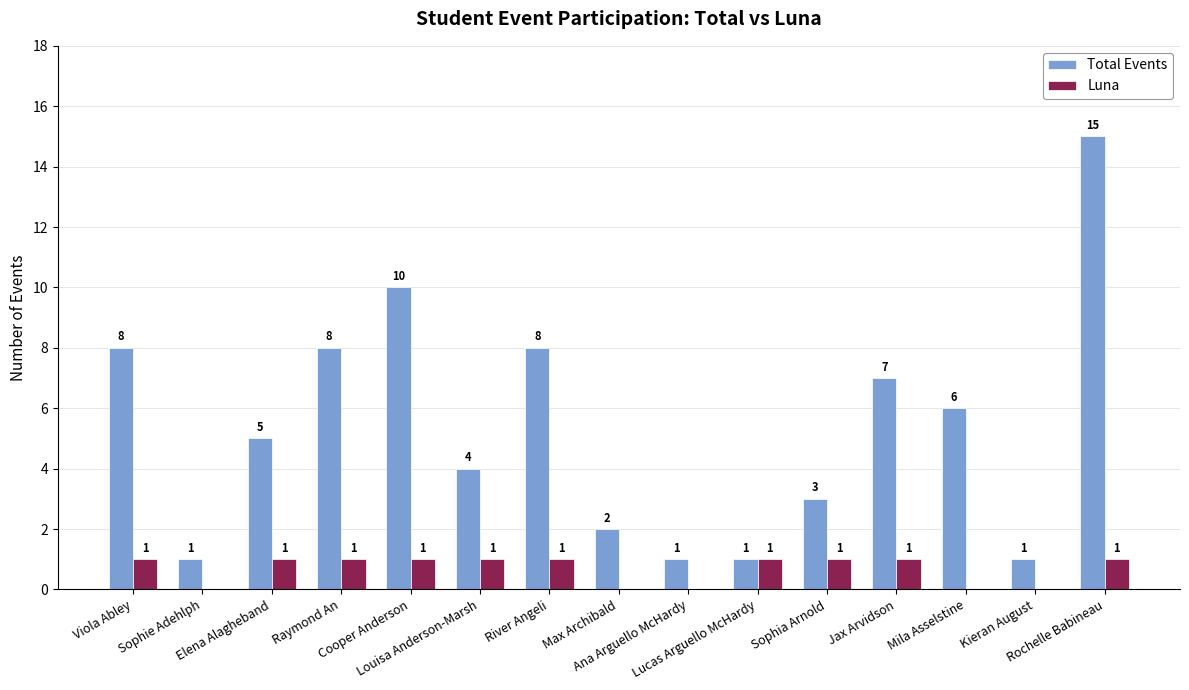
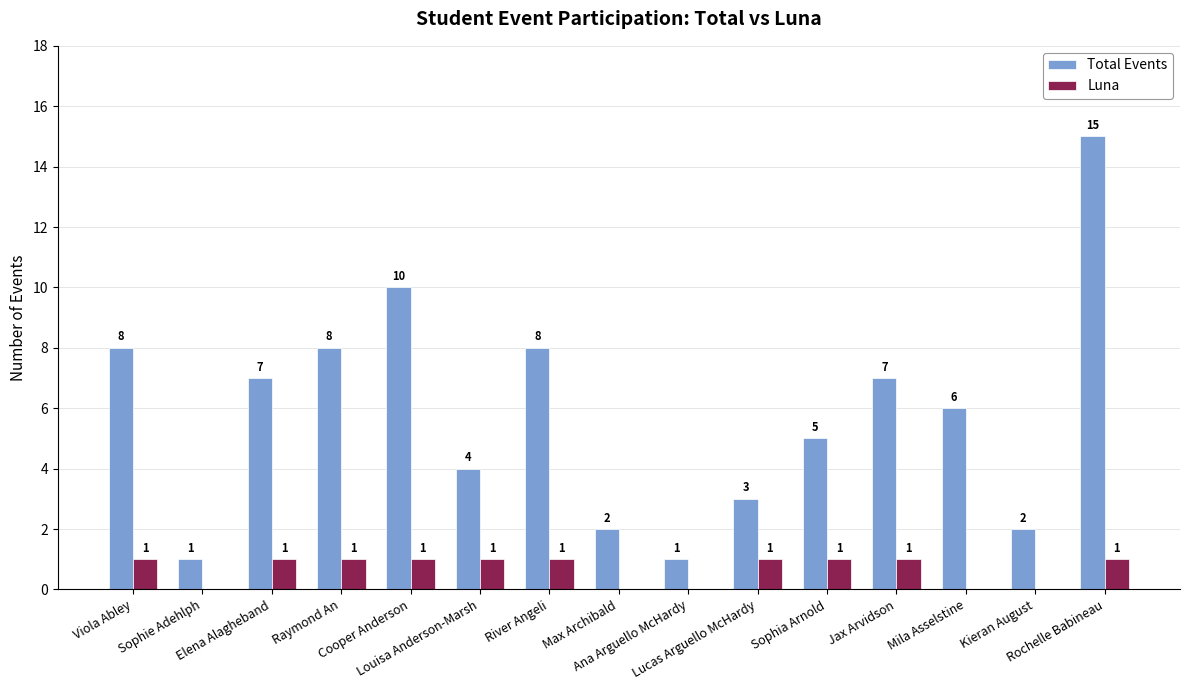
  {
    "Total Events": {
      "Viola Abley": 8,
      "Sophie Adehlph": 1,
-     "Elena Alagheband": 5,
+     "Elena Alagheband": 7,
      "Raymond An": 8,
      "Cooper Anderson": 10,
      "Louisa Anderson-Marsh": 4,
      "River Angeli": 8,
      "Max Archibald": 2,
      "Ana Arguello McHardy": 1,
-     "Lucas Arguello McHardy": 1,
-     "Sophia Arnold": 3,
+     "Lucas Arguello McHardy": 3,
+     "Sophia Arnold": 5,
      "Jax Arvidson": 7,
      "Mila Asselstine": 6,
-     "Kieran August": 1,
+     "Kieran August": 2,
      "Rochelle Babineau": 15
    },
    "Luna": {
      "Viola Abley": 1,
      "Elena Alagheband": 1,
      "Raymond An": 1,
      "Cooper Anderson": 1,
      "Louisa Anderson-Marsh": 1,
      "River Angeli": 1,
      "Lucas Arguello McHardy": 1,
      "Sophia Arnold": 1,
      "Jax Arvidson": 1,
      "Rochelle Babineau": 1
    }
  }
